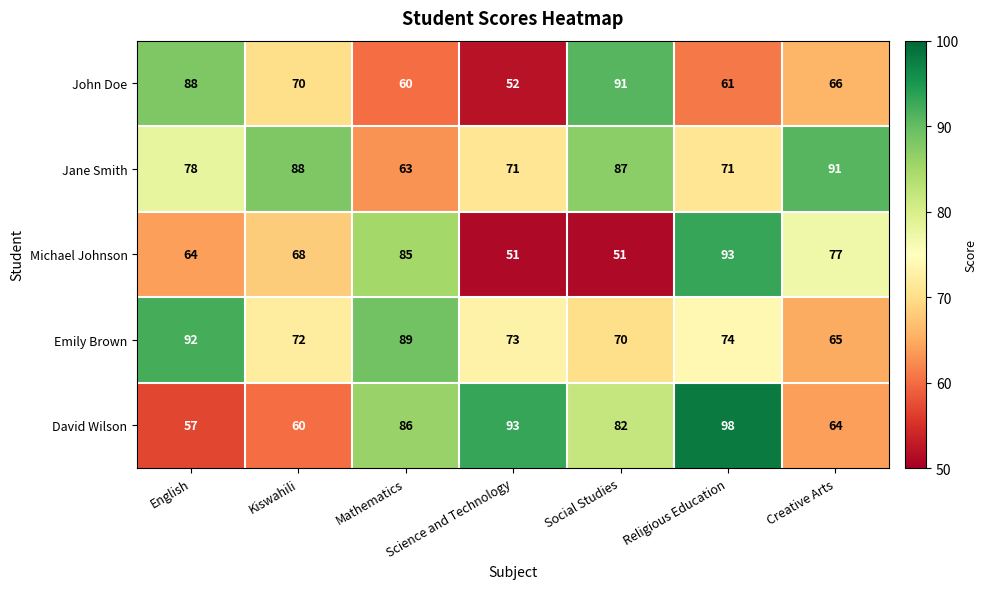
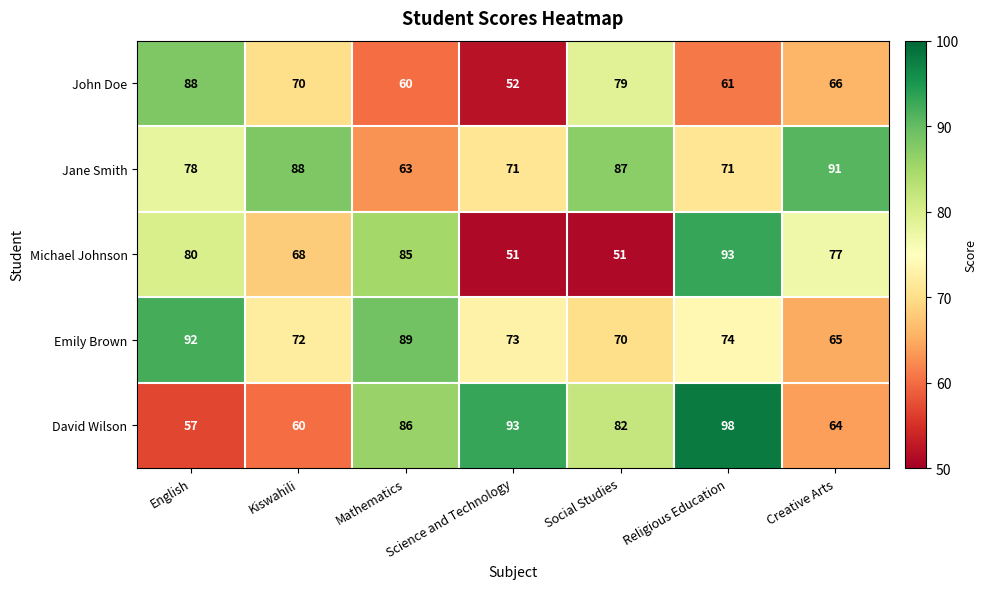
  {
    "John Doe": {
      "English": 88,
      "Kiswahili": 70,
      "Mathematics": 60,
      "Science and Technology": 52,
-     "Social Studies": 91,
+     "Social Studies": 79,
      "Religious Education": 61,
      "Creative Arts": 66
    },
    "Jane Smith": {
      "English": 78,
      "Kiswahili": 88,
      "Mathematics": 63,
      "Science and Technology": 71,
      "Social Studies": 87,
      "Religious Education": 71,
      "Creative Arts": 91
    },
    "Michael Johnson": {
-     "English": 64,
+     "English": 80,
      "Kiswahili": 68,
      "Mathematics": 85,
      "Science and Technology": 51,
      "Social Studies": 51,
      "Religious Education": 93,
      "Creative Arts": 77
    },
    "Emily Brown": {
      "English": 92,
      "Kiswahili": 72,
      "Mathematics": 89,
      "Science and Technology": 73,
      "Social Studies": 70,
      "Religious Education": 74,
      "Creative Arts": 65
    },
    "David Wilson": {
      "English": 57,
      "Kiswahili": 60,
      "Mathematics": 86,
      "Science and Technology": 93,
      "Social Studies": 82,
      "Religious Education": 98,
      "Creative Arts": 64
    }
  }
